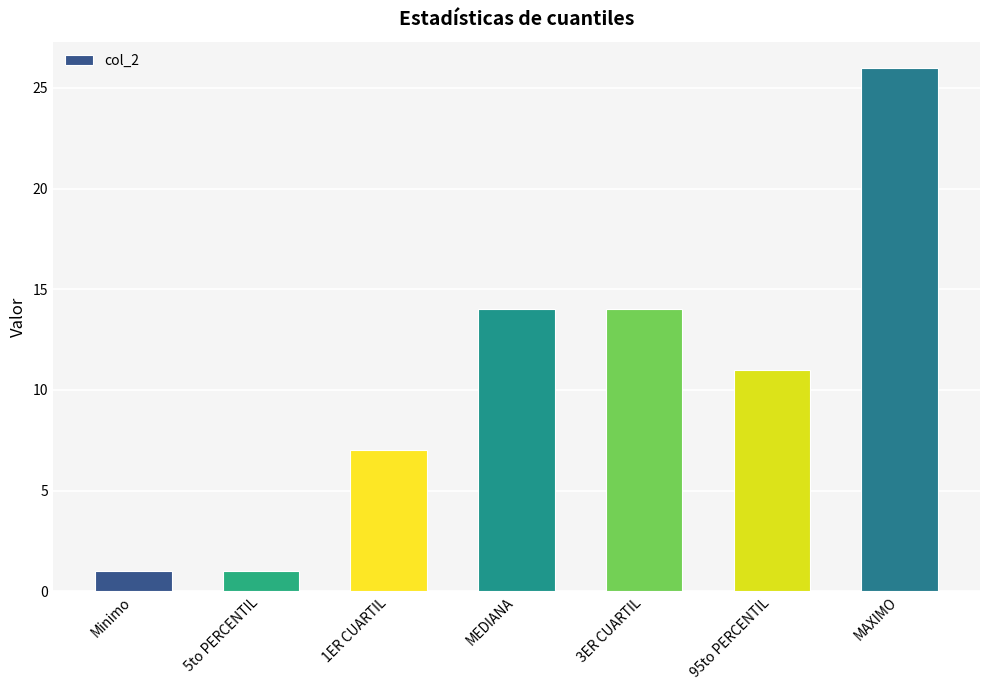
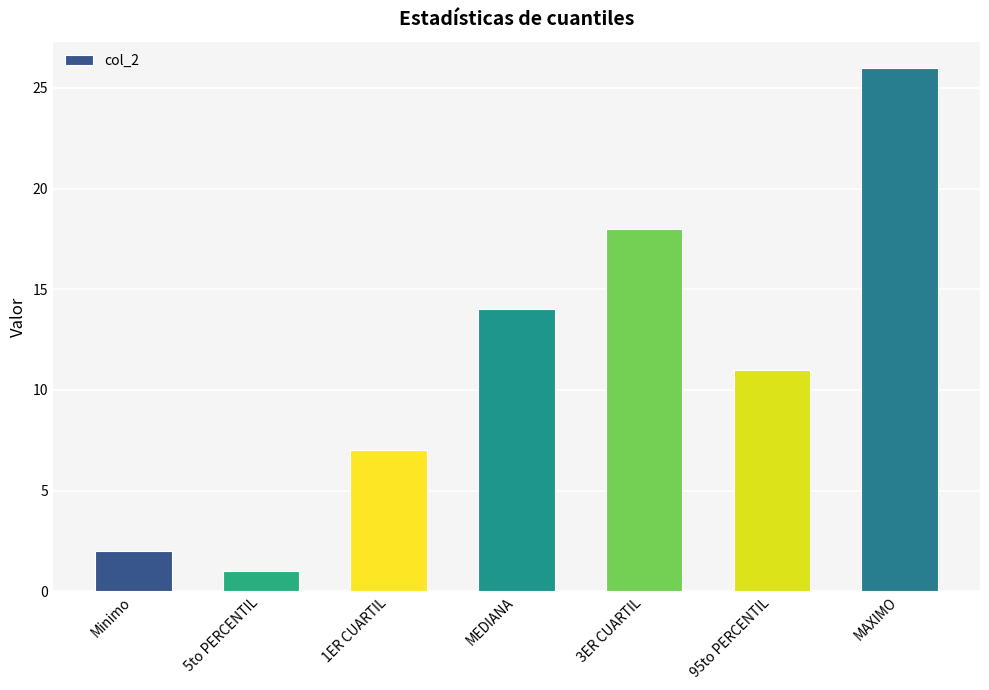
  {
-   "Minimo": 1,
+   "Minimo": 2,
    "5to PERCENTIL": 1,
    "1ER CUARTIL": 7,
    "MEDIANA": 14,
-   "3ER CUARTIL": 14,
+   "3ER CUARTIL": 18,
    "95to PERCENTIL": 11,
    "MAXIMO": 26
  }
